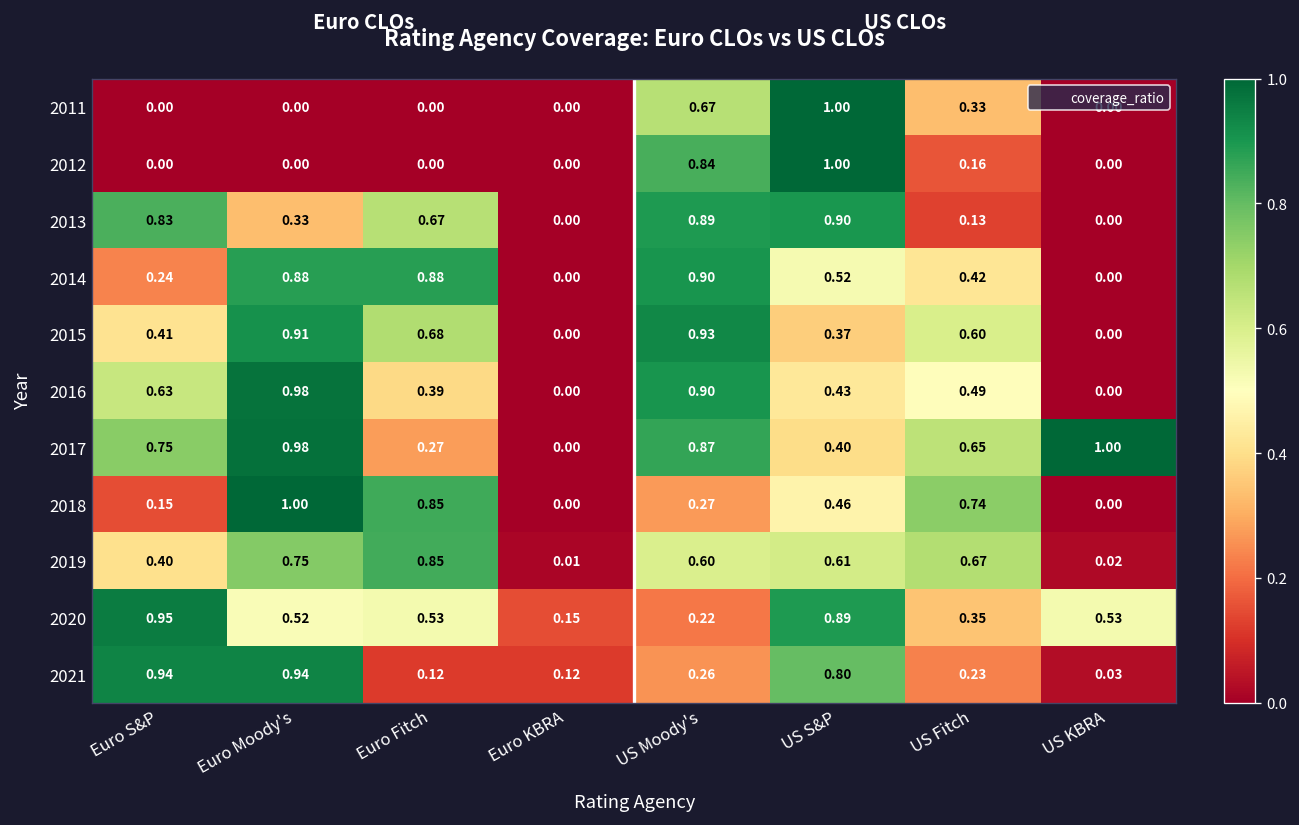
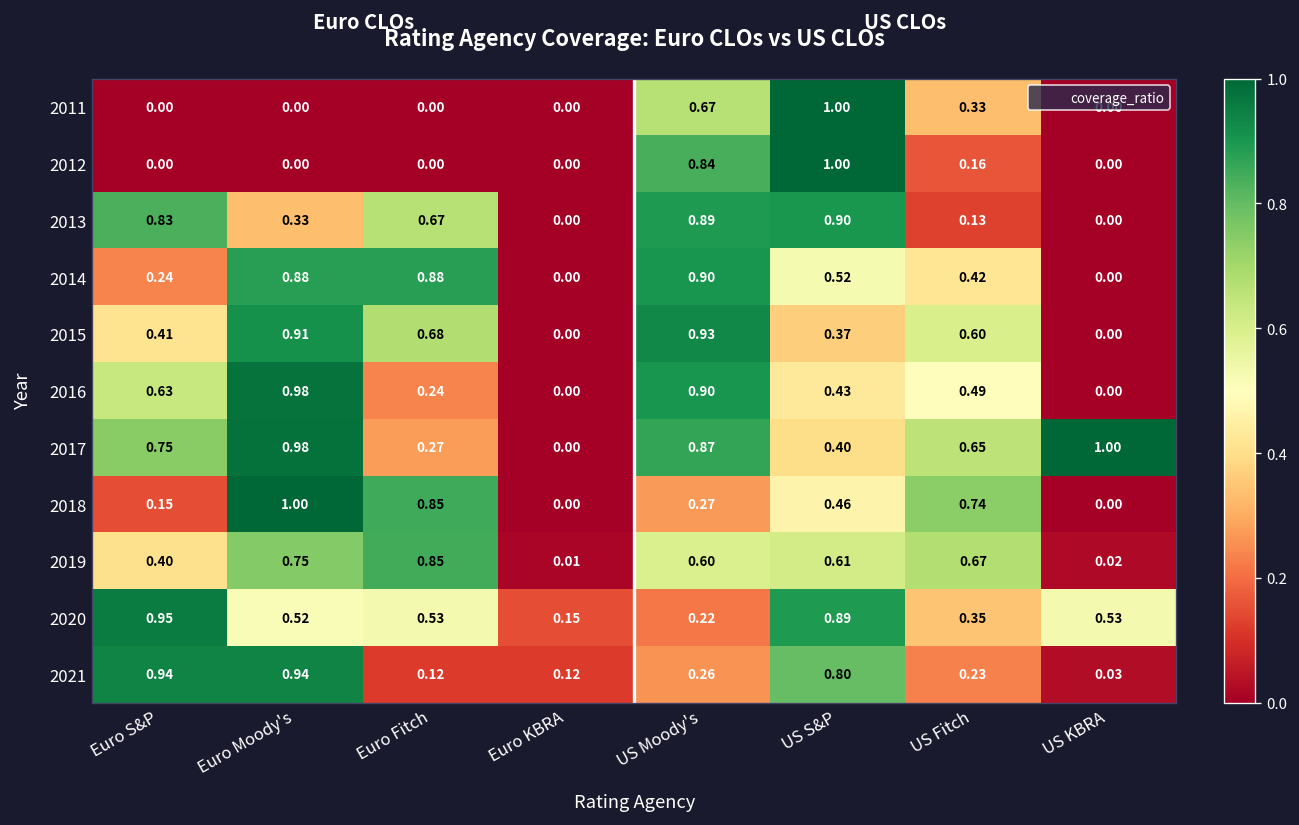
  {
    "2011": {
      "Euro S&P": 0.00,
      "Euro Moody's": 0.00,
      "Euro Fitch": 0.00,
      "Euro KBRA": 0.00,
      "US Moody's": 0.67,
      "US S&P": 1.00,
      "US Fitch": 0.33
    },
    "2012": {
      "Euro S&P": 0.00,
      "Euro Moody's": 0.00,
      "Euro Fitch": 0.00,
      "Euro KBRA": 0.00,
      "US Moody's": 0.84,
      "US S&P": 1.00,
      "US Fitch": 0.16,
      "US KBRA": 0.00
    },
    "2013": {
      "Euro S&P": 0.83,
      "Euro Moody's": 0.33,
      "Euro Fitch": 0.67,
      "Euro KBRA": 0.00,
      "US Moody's": 0.89,
      "US S&P": 0.90,
      "US Fitch": 0.13,
      "US KBRA": 0.00
    },
    "2014": {
      "Euro S&P": 0.24,
      "Euro Moody's": 0.88,
      "Euro Fitch": 0.88,
      "Euro KBRA": 0.00,
      "US Moody's": 0.90,
      "US S&P": 0.52,
      "US Fitch": 0.42,
      "US KBRA": 0.00
    },
    "2015": {
      "Euro S&P": 0.41,
      "Euro Moody's": 0.91,
      "Euro Fitch": 0.68,
      "Euro KBRA": 0.00,
      "US Moody's": 0.93,
      "US S&P": 0.37,
      "US Fitch": 0.60,
      "US KBRA": 0.00
    },
    "2016": {
      "Euro S&P": 0.63,
      "Euro Moody's": 0.98,
-     "Euro Fitch": 0.39,
+     "Euro Fitch": 0.24,
      "Euro KBRA": 0.00,
      "US Moody's": 0.90,
      "US S&P": 0.43,
      "US Fitch": 0.49,
      "US KBRA": 0.00
    },
    "2017": {
      "Euro S&P": 0.75,
      "Euro Moody's": 0.98,
      "Euro Fitch": 0.27,
      "Euro KBRA": 0.00,
      "US Moody's": 0.87,
      "US S&P": 0.40,
      "US Fitch": 0.65,
      "US KBRA": 1.00
    },
    "2018": {
      "Euro S&P": 0.15,
      "Euro Moody's": 1.00,
      "Euro Fitch": 0.85,
      "Euro KBRA": 0.00,
      "US Moody's": 0.27,
      "US S&P": 0.46,
      "US Fitch": 0.74,
      "US KBRA": 0.00
    },
    "2019": {
      "Euro S&P": 0.40,
      "Euro Moody's": 0.75,
      "Euro Fitch": 0.85,
      "Euro KBRA": 0.01,
      "US Moody's": 0.60,
      "US S&P": 0.61,
      "US Fitch": 0.67,
      "US KBRA": 0.02
    },
    "2020": {
      "Euro S&P": 0.95,
      "Euro Moody's": 0.52,
      "Euro Fitch": 0.53,
      "Euro KBRA": 0.15,
      "US Moody's": 0.22,
      "US S&P": 0.89,
      "US Fitch": 0.35,
      "US KBRA": 0.53
    },
    "2021": {
      "Euro S&P": 0.94,
      "Euro Moody's": 0.94,
      "Euro Fitch": 0.12,
      "Euro KBRA": 0.12,
      "US Moody's": 0.26,
      "US S&P": 0.80,
      "US Fitch": 0.23,
      "US KBRA": 0.03
    }
  }
